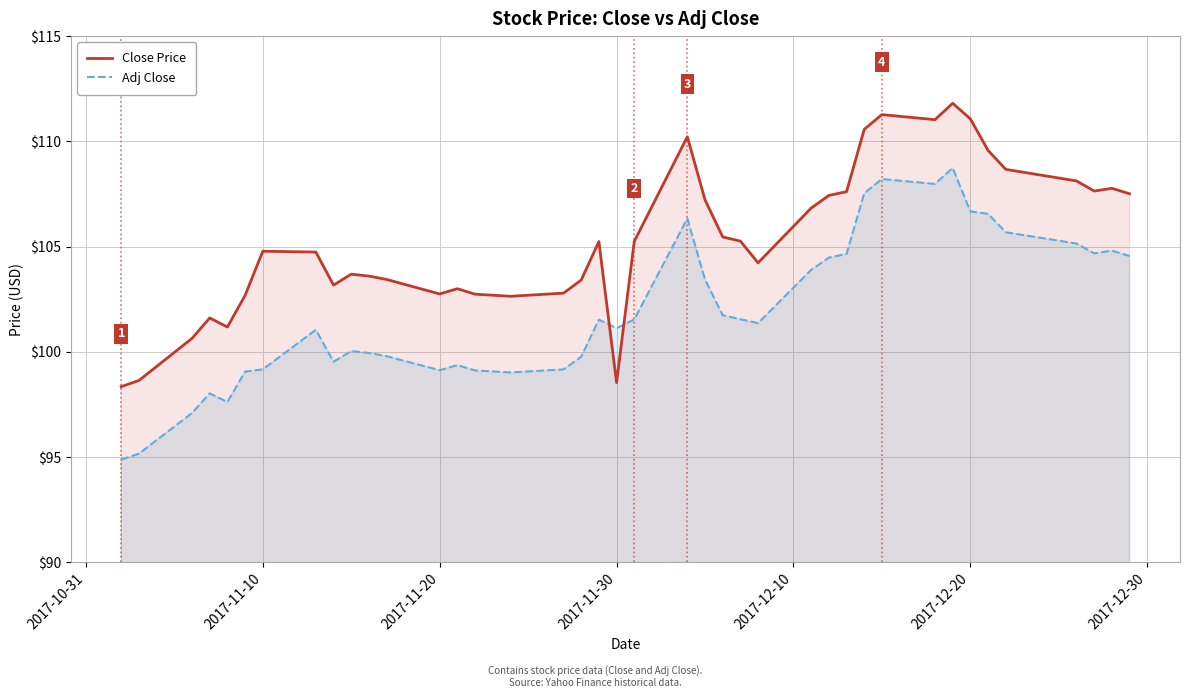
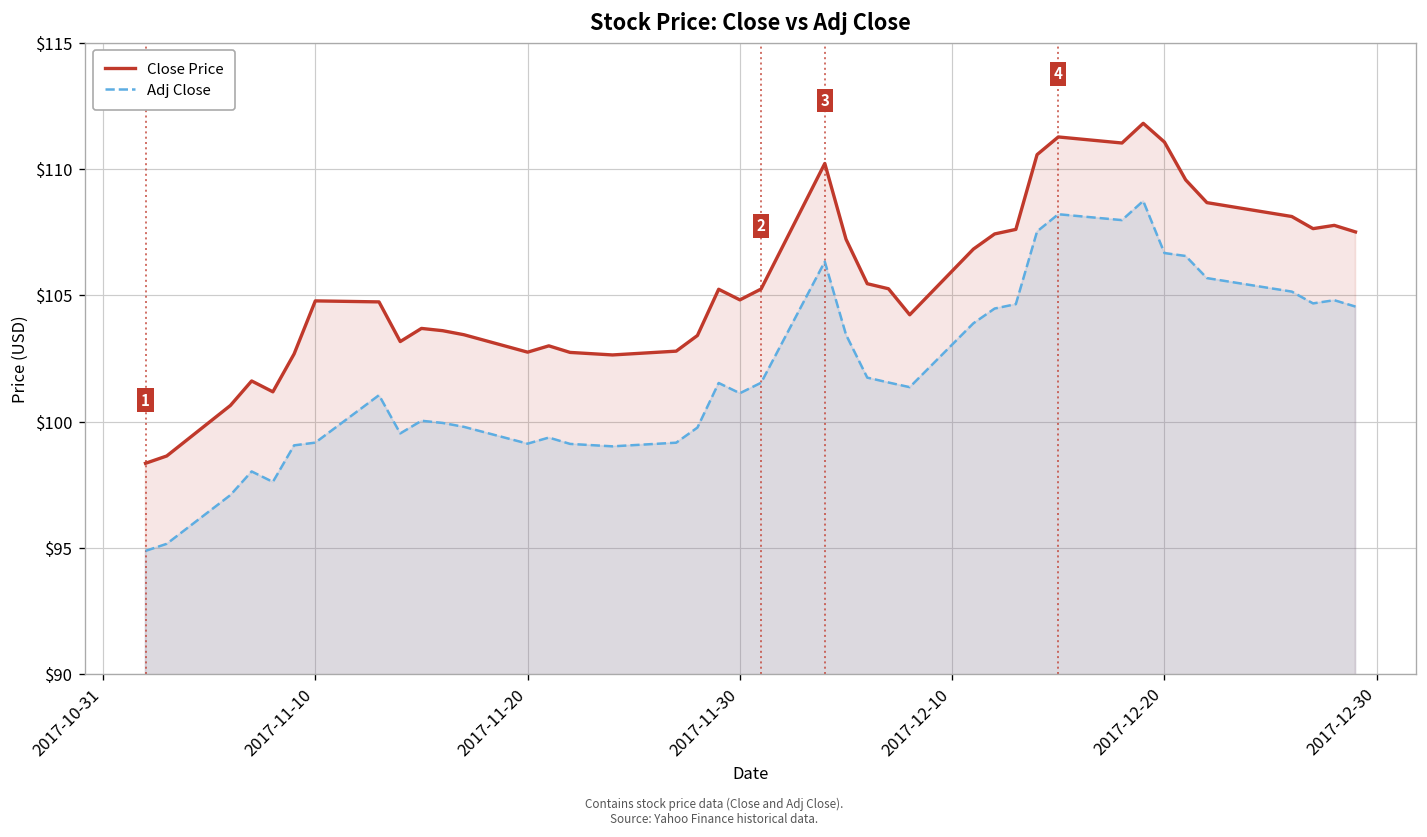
  {
    "Close Price": {
      "2017-11-10": "$104.8",
      "2017-11-20": "$102.8",
-     "2017-11-30": "$98.5",
+     "2017-11-30": "$104.8",
      "2017-12-20": "$111.1"
    },
    "Adj Close": {
      "2017-11-10": "$99.2",
      "2017-11-20": "$99.1",
      "2017-11-30": "$101.1",
      "2017-12-20": "$106.7"
    }
  }
